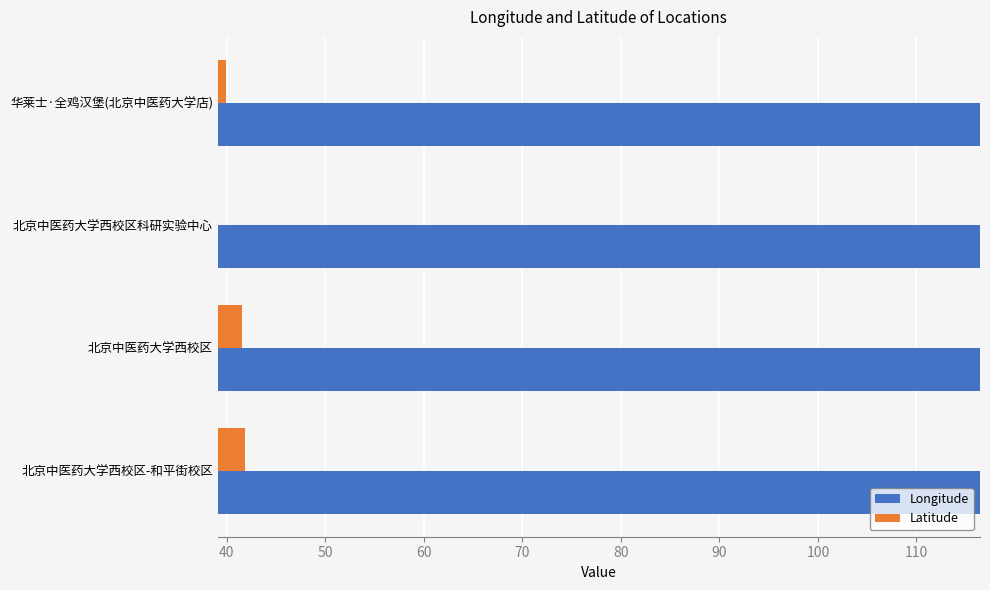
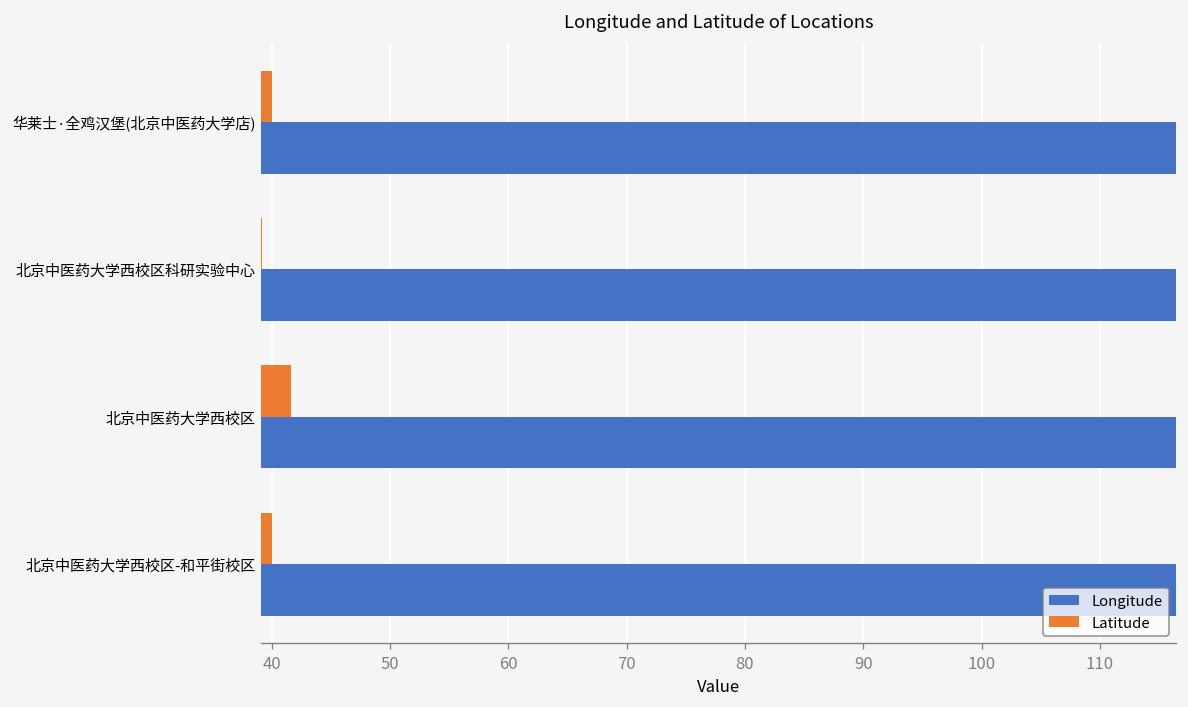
  {
    "Longitude": {
      "华莱士·全鸡汉堡(北京中医药大学店)": 116,
      "北京中医药大学西校区科研实验中心": 116,
      "北京中医药大学西校区": 116,
      "北京中医药大学西校区-和平街校区": 116
    },
    "Latitude": {
      "华莱士·全鸡汉堡(北京中医药大学店)": 40,
      "北京中医药大学西校区科研实验中心": 39,
      "北京中医药大学西校区": 42,
-     "北京中医药大学西校区-和平街校区": 42
+     "北京中医药大学西校区-和平街校区": 40
    }
  }
